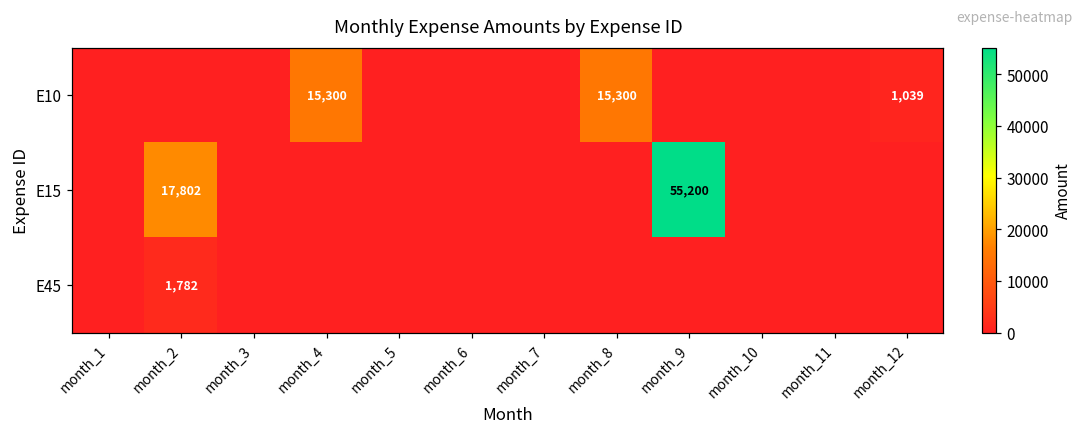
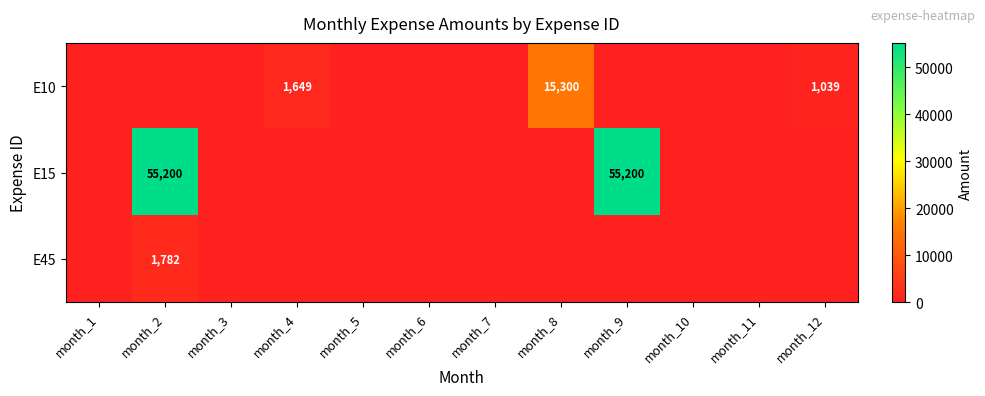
  {
    "E10": {
-     "month_4": "15,300",
+     "month_4": "1,649",
      "month_8": "15,300",
      "month_12": "1,039"
    },
    "E15": {
-     "month_2": "17,802",
+     "month_2": "55,200",
      "month_9": "55,200"
    },
    "E45": {
      "month_2": "1,782"
    }
  }
